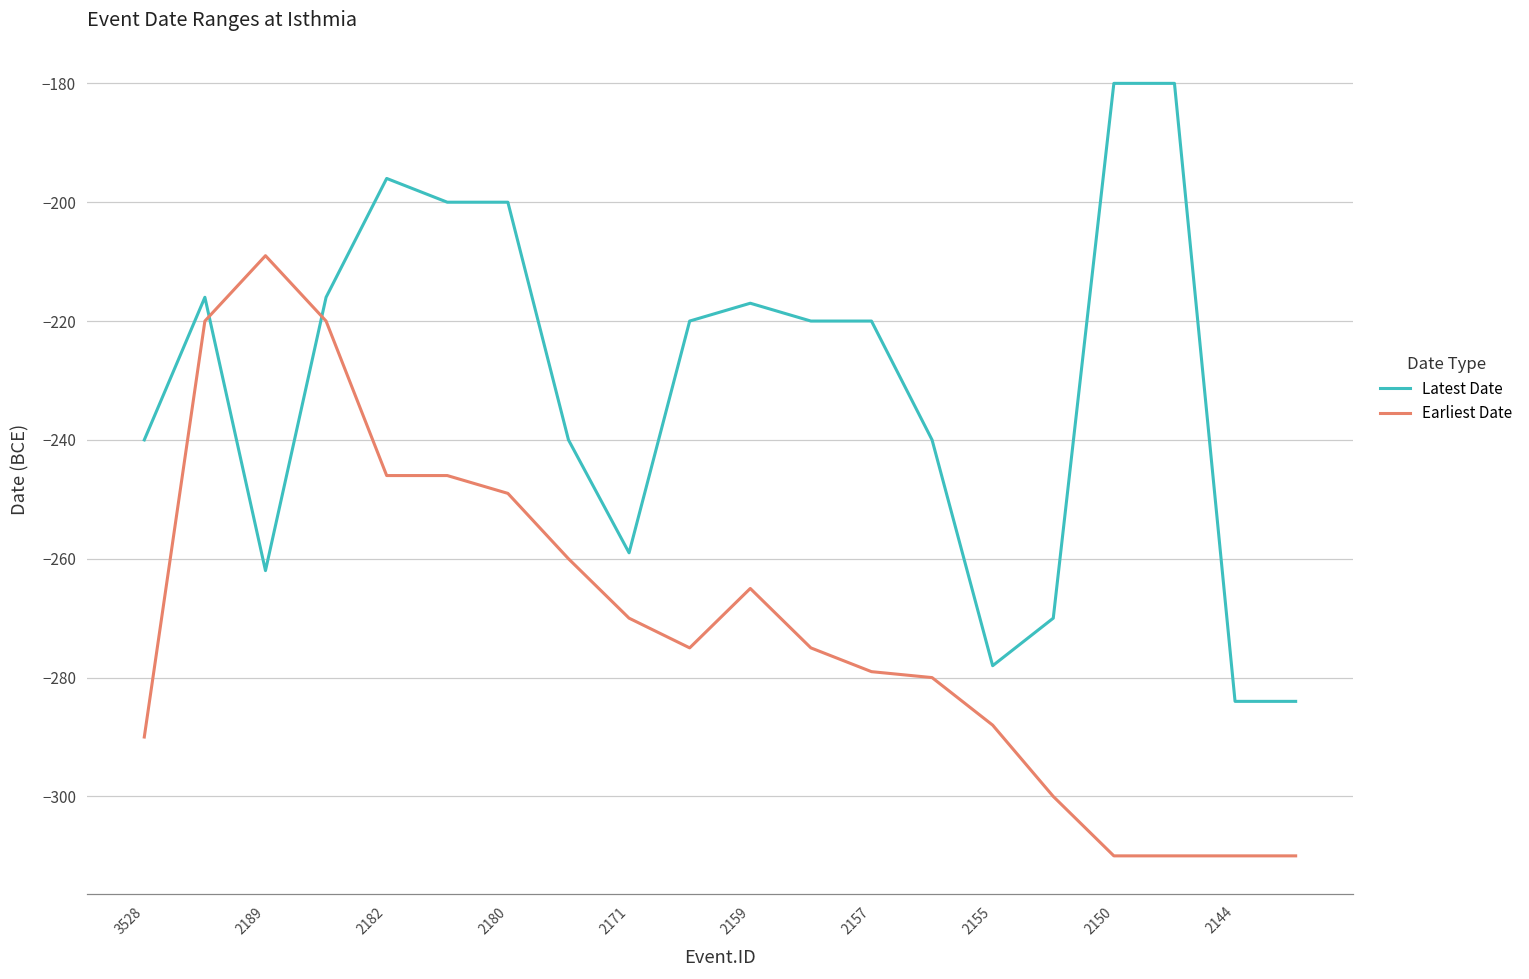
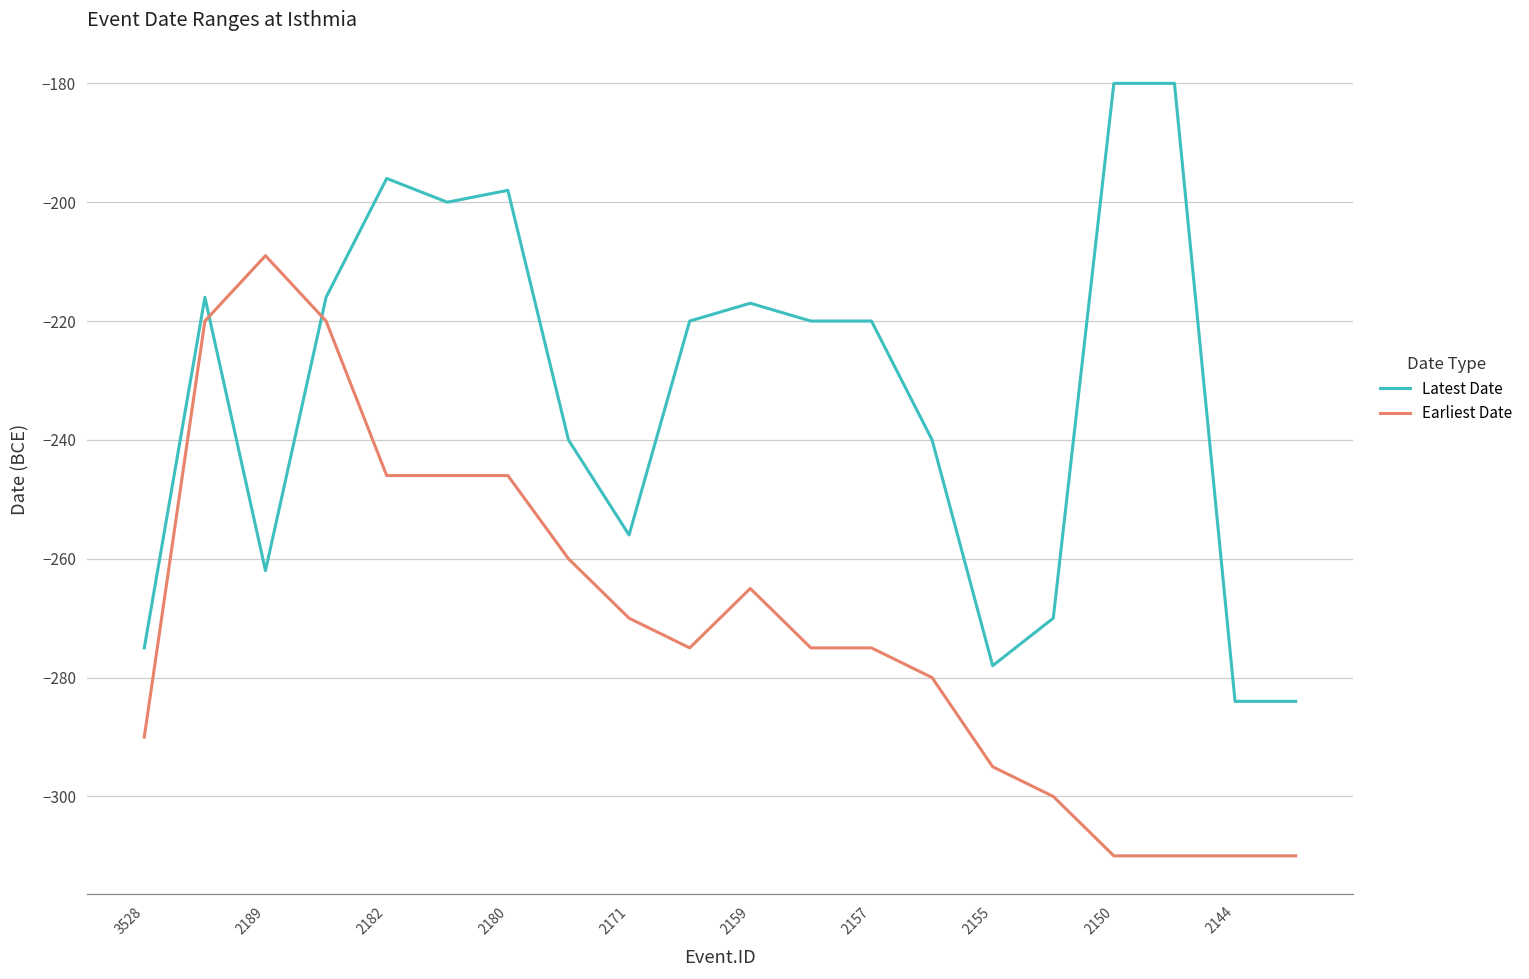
  {
    "Latest Date": {
-     "3528": -240,
+     "3528": -275,
      "2189": -262,
      "2182": -196,
-     "2180": -200,
-     "2171": -259,
+     "2180": -198,
+     "2171": -256,
      "2159": -217,
      "2157": -220,
      "2155": -278,
      "2150": -180,
      "2144": -284
    },
    "Earliest Date": {
      "3528": -290,
      "2189": -209,
      "2182": -246,
-     "2180": -249,
+     "2180": -246,
      "2171": -270,
      "2159": -265,
-     "2157": -279,
-     "2155": -288,
+     "2157": -275,
+     "2155": -295,
      "2150": -310,
      "2144": -310
    }
  }
